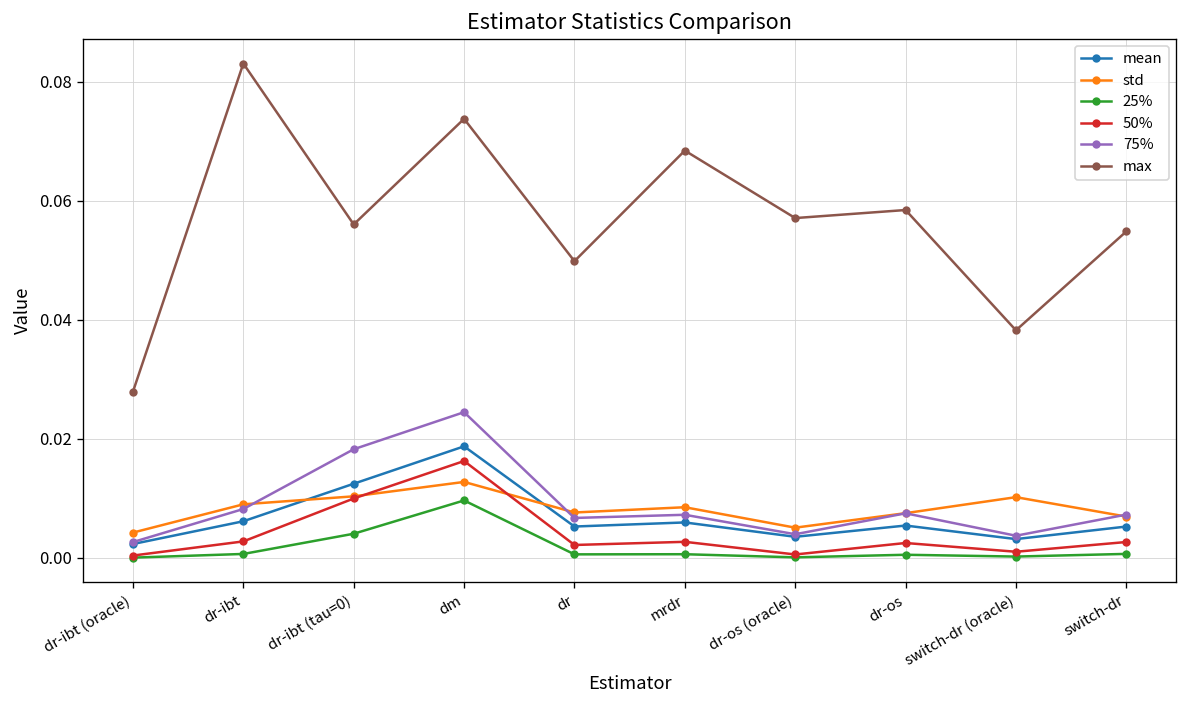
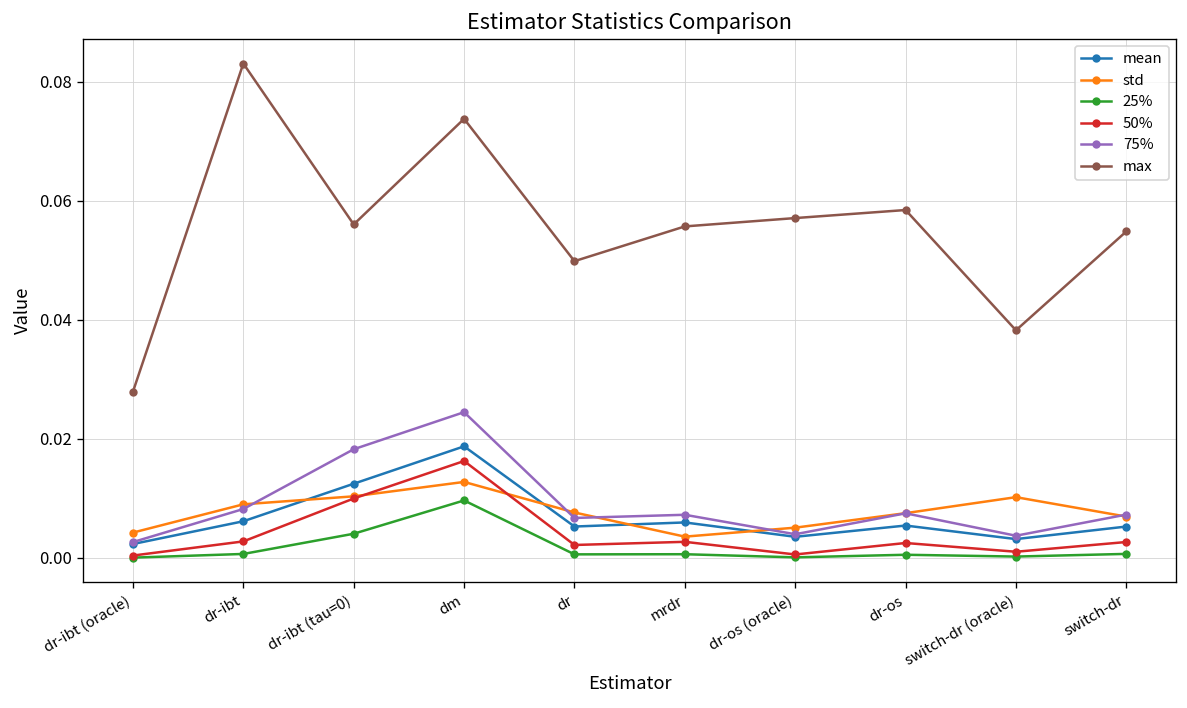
  {
    "mean": {
      "dr-ibt": 0.006,
      "dr-ibt (tau=0)": 0.012,
      "dm": 0.019,
      "dr": 0.005,
      "mrdr": 0.006,
      "dr-os": 0.005,
      "switch-dr (oracle)": 0.003,
      "switch-dr": 0.005
    },
    "std": {
      "dr-ibt (oracle)": 0.004,
      "dr-ibt": 0.009,
      "dm": 0.013,
      "dr": 0.008,
-     "mrdr": 0.008,
+     "mrdr": 0.004,
      "dr-os (oracle)": 0.005,
      "switch-dr (oracle)": 0.010
    },
    "25%": {
      "dr-ibt": 0.001,
      "dr-ibt (tau=0)": 0.004,
      "dm": 0.010,
      "dr": 0.001,
      "mrdr": 0.001,
      "dr-os": 0.001,
      "switch-dr (oracle)": 0.000,
      "switch-dr": 0.001
    },
    "50%": {
      "dr-ibt": 0.003,
      "dm": 0.016,
      "dr": 0.002,
      "mrdr": 0.003,
      "dr-os": 0.002,
      "switch-dr (oracle)": 0.001,
      "switch-dr": 0.003
    },
    "75%": {
      "dr-ibt": 0.008,
      "dr-ibt (tau=0)": 0.018,
      "dm": 0.024,
      "dr": 0.007,
      "mrdr": 0.007,
      "switch-dr (oracle)": 0.004
    },
    "max": {
      "dr-ibt (oracle)": 0.028,
      "dr-ibt": 0.083,
      "dr-ibt (tau=0)": 0.056,
      "dm": 0.074,
      "dr": 0.050,
-     "mrdr": 0.068,
+     "mrdr": 0.056,
      "dr-os (oracle)": 0.057,
      "dr-os": 0.058,
      "switch-dr (oracle)": 0.038,
      "switch-dr": 0.055
    }
  }
